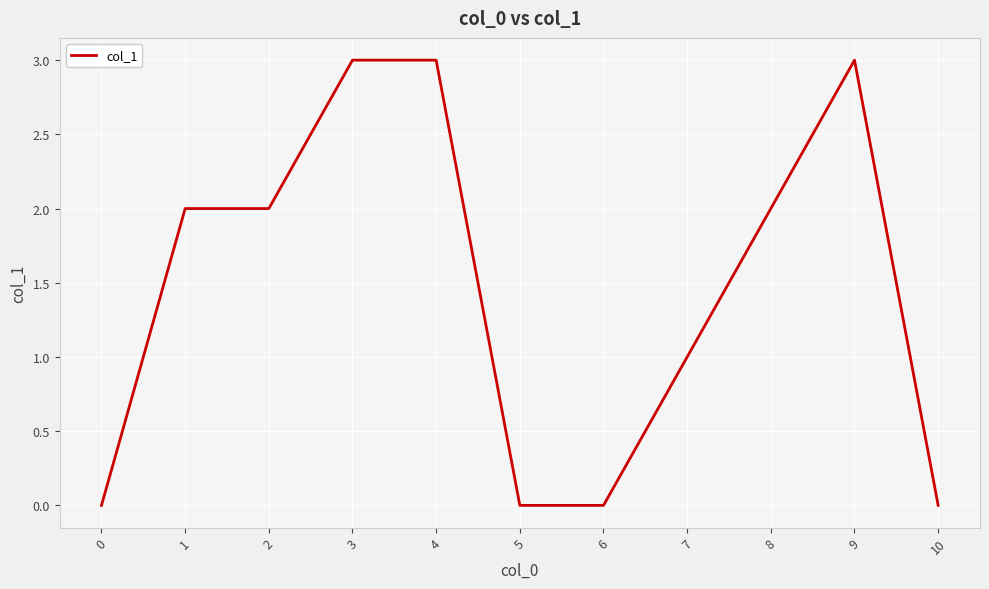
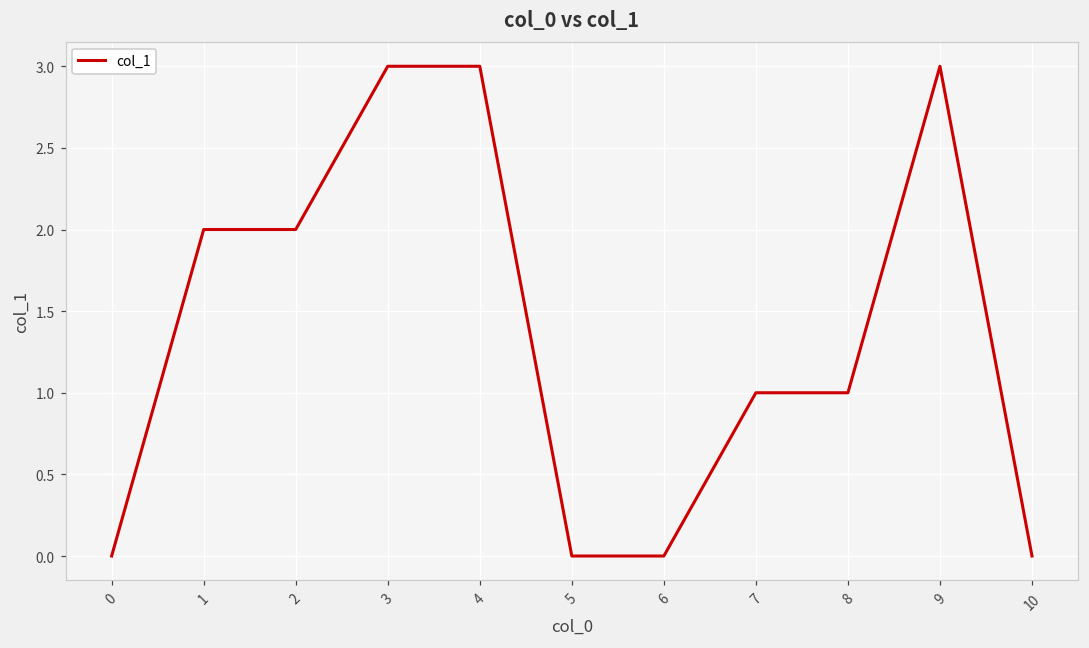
  {
    "0": 0,
    "1": 2,
    "2": 2,
    "3": 3,
    "4": 3,
    "5": 0,
    "6": 0,
    "7": 1,
-   "8": 2,
+   "8": 1,
    "9": 3,
    "10": 0
  }
